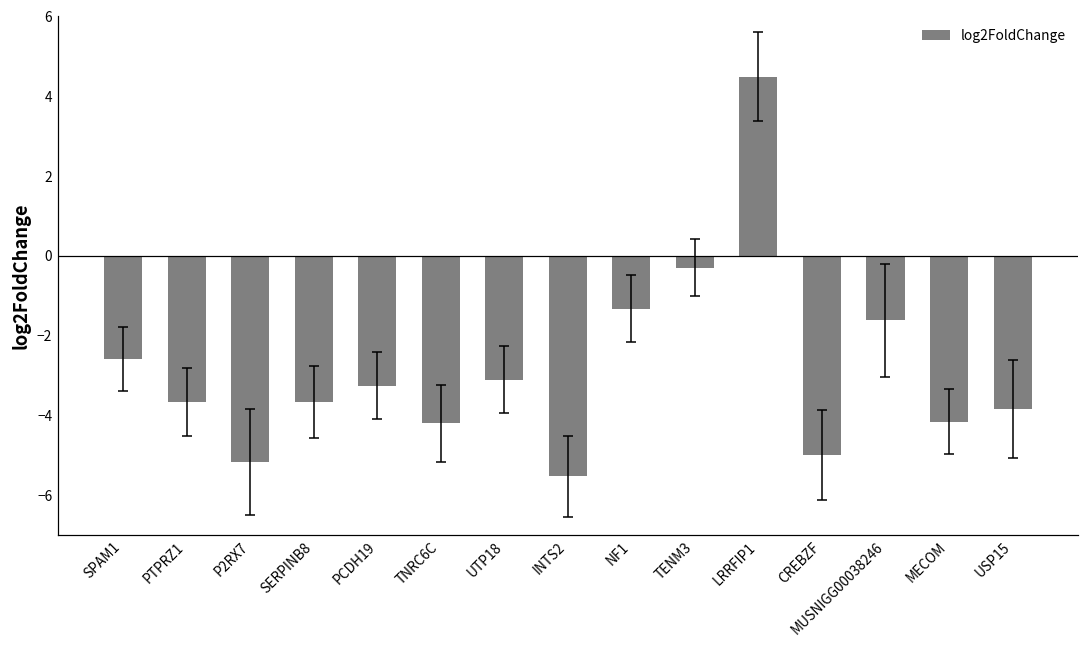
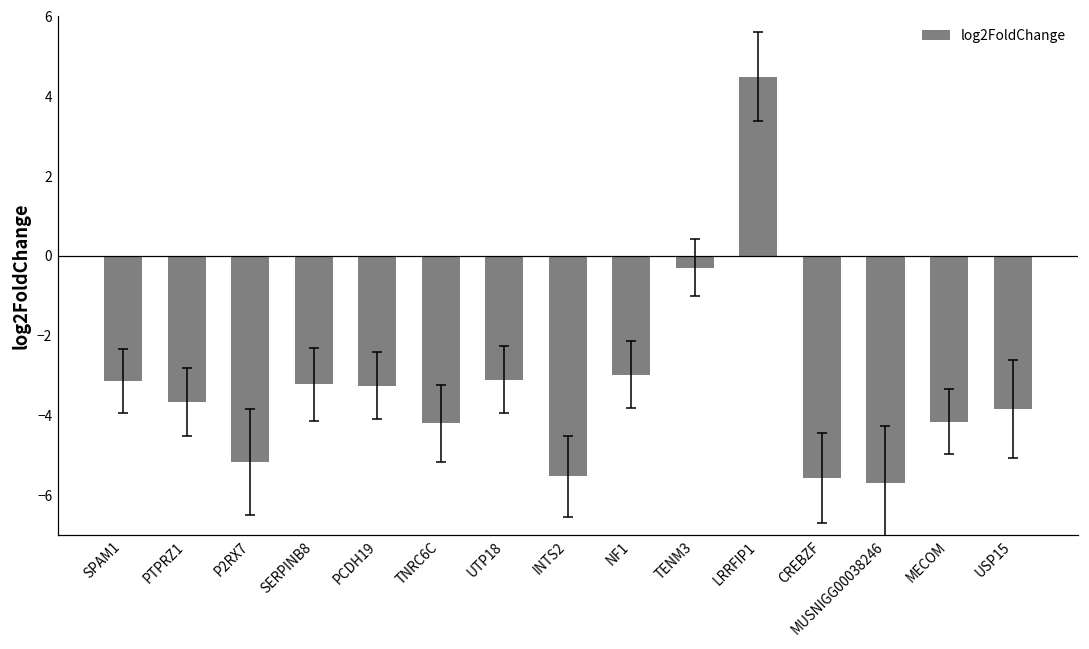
  {
    "log2FoldChange": {
-     "SPAM1": -2.6,
+     "SPAM1": -3.1,
      "PTPRZ1": -3.7,
      "P2RX7": -5.2,
-     "SERPINB8": -3.7,
+     "SERPINB8": -3.2,
      "PCDH19": -3.3,
      "TNRC6C": -4.2,
      "UTP18": -3.1,
      "INTS2": -5.5,
-     "NF1": -1.3,
+     "NF1": -3.0,
      "TENM3": -0.3,
      "LRRFIP1": 4.5,
-     "CREBZF": -5.0,
-     "MUSNIGG00038246": -1.6,
+     "CREBZF": -5.6,
+     "MUSNIGG00038246": -5.7,
      "MECOM": -4.2,
      "USP15": -3.8
    }
  }
